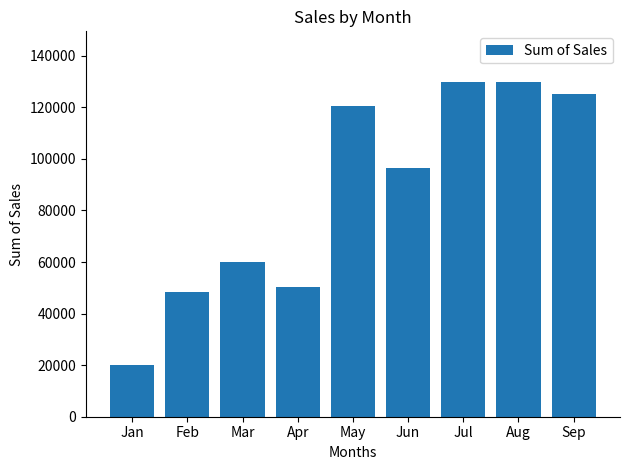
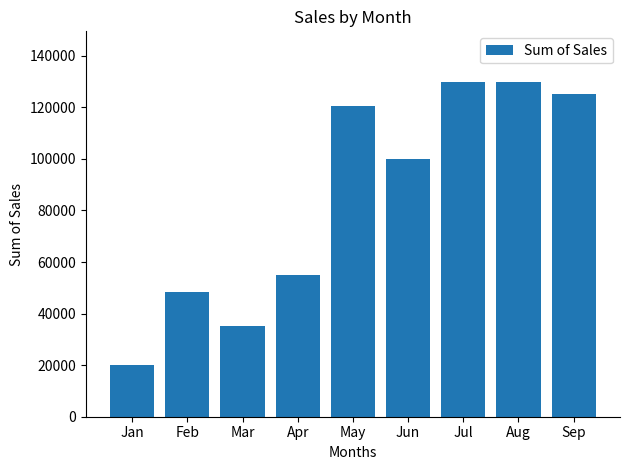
  {
    "Jan": 20000,
    "Feb": 48000,
-   "Mar": 60000,
-   "Apr": 50000,
+   "Mar": 35000,
+   "Apr": 55000,
    "May": 121000,
-   "Jun": 97000,
+   "Jun": 100000,
    "Jul": 130000,
    "Aug": 130000,
    "Sep": 125000
  }
